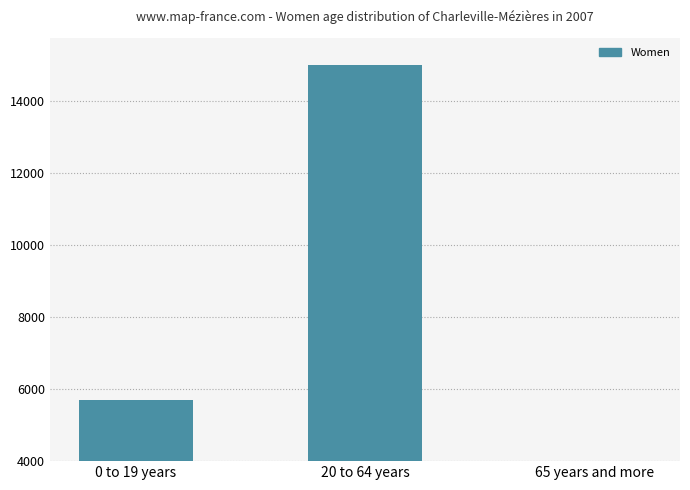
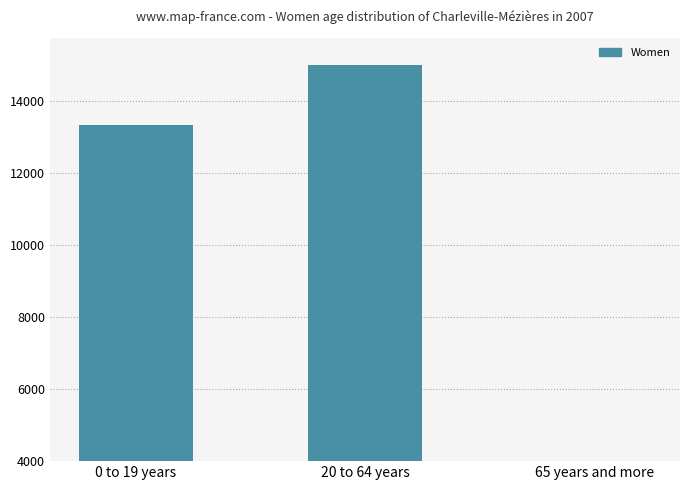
  {
-   "0 to 19 years": 5700,
+   "0 to 19 years": 13300,
    "20 to 64 years": 15000
  }
